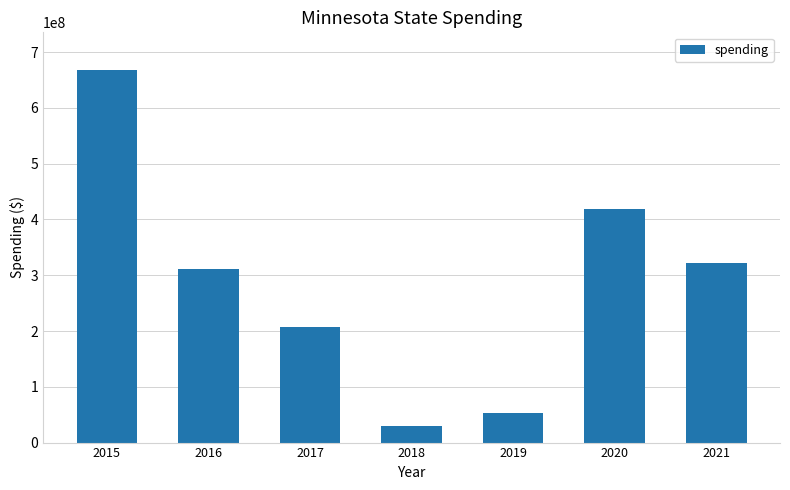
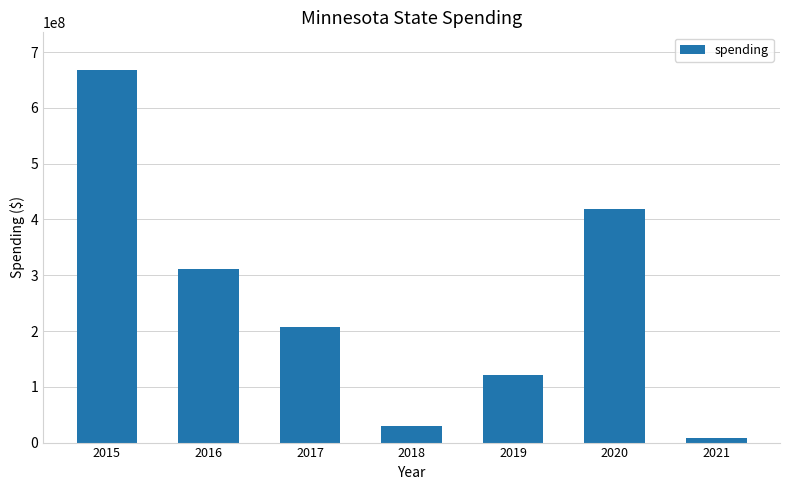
  {
    "2015": 670000000,
    "2016": 310000000,
    "2017": 210000000,
    "2018": 30000000,
-   "2019": 50000000,
+   "2019": 120000000,
    "2020": 420000000,
-   "2021": 320000000
+   "2021": 10000000
  }
